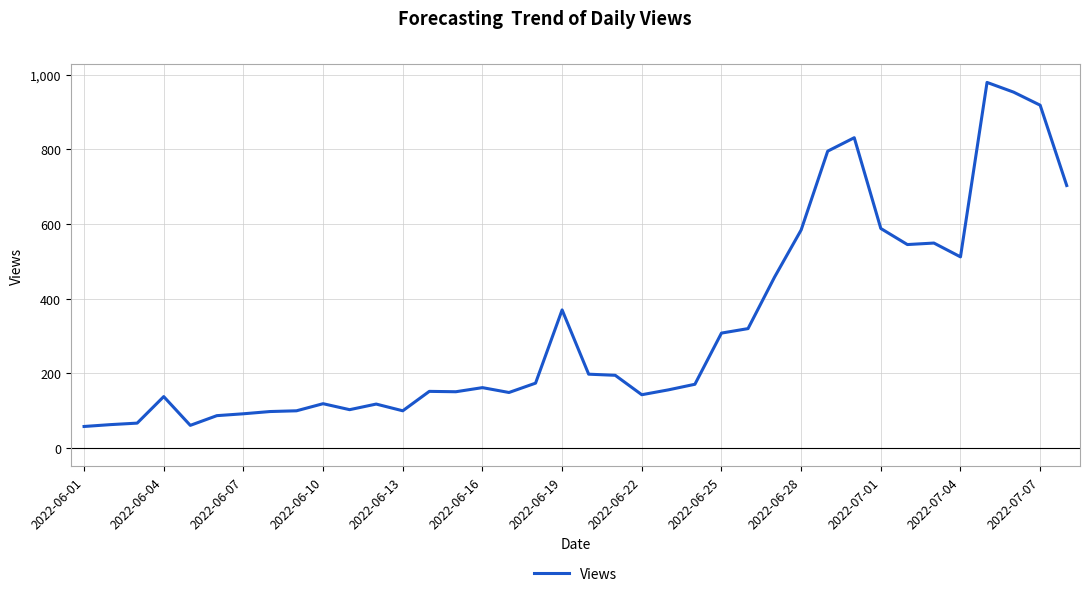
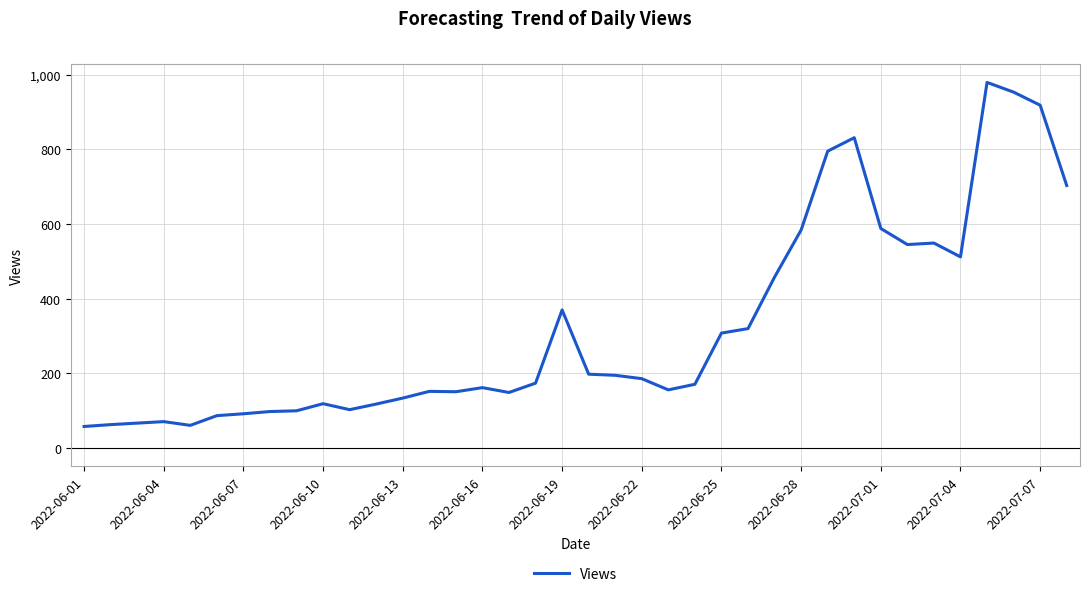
  {
    "2022-06-01": 60,
-   "2022-06-04": 140,
+   "2022-06-04": 70,
    "2022-06-07": 90,
    "2022-06-10": 120,
-   "2022-06-13": 100,
+   "2022-06-13": 130,
    "2022-06-16": 160,
    "2022-06-19": 370,
-   "2022-06-22": 140,
+   "2022-06-22": 190,
    "2022-06-25": 310,
    "2022-06-28": 580,
    "2022-07-01": 590,
    "2022-07-04": 510,
    "2022-07-07": 920
  }
